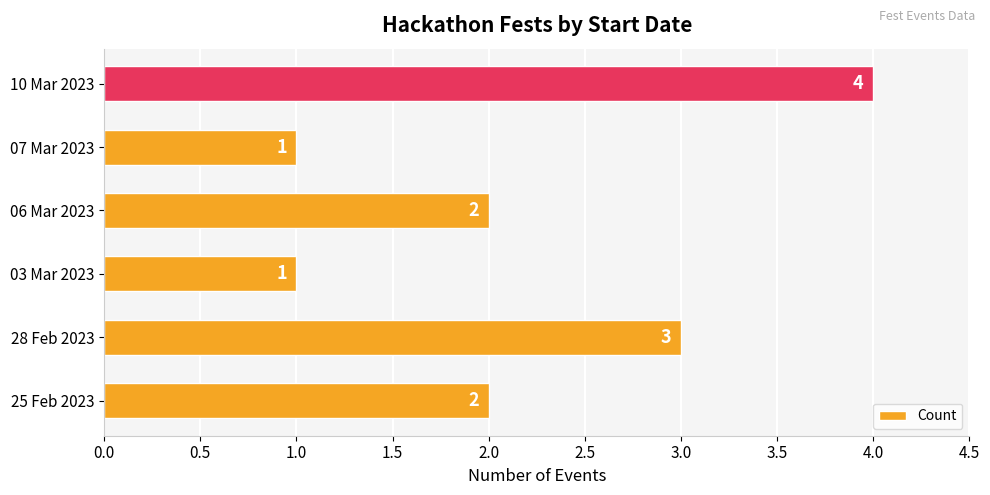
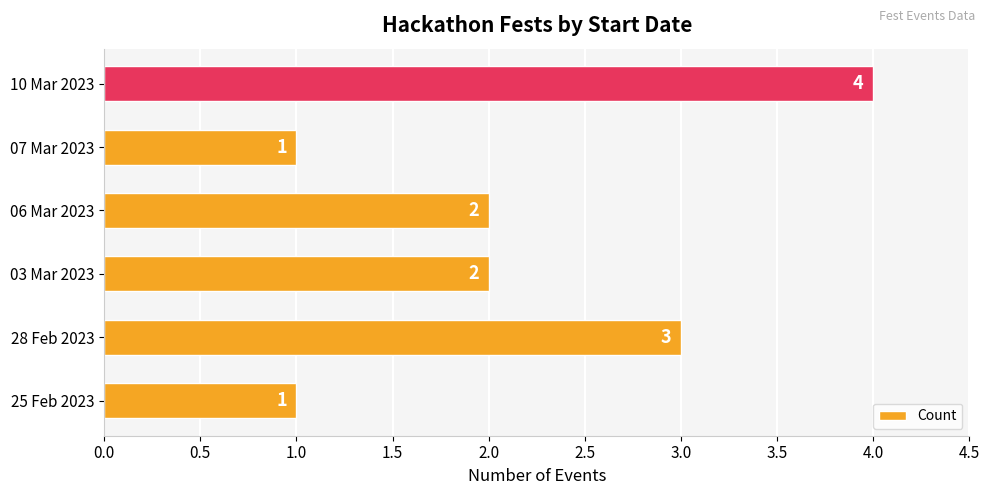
  {
    "10 Mar 2023": 4,
    "07 Mar 2023": 1,
    "06 Mar 2023": 2,
-   "03 Mar 2023": 1,
+   "03 Mar 2023": 2,
    "28 Feb 2023": 3,
-   "25 Feb 2023": 2
+   "25 Feb 2023": 1
  }
